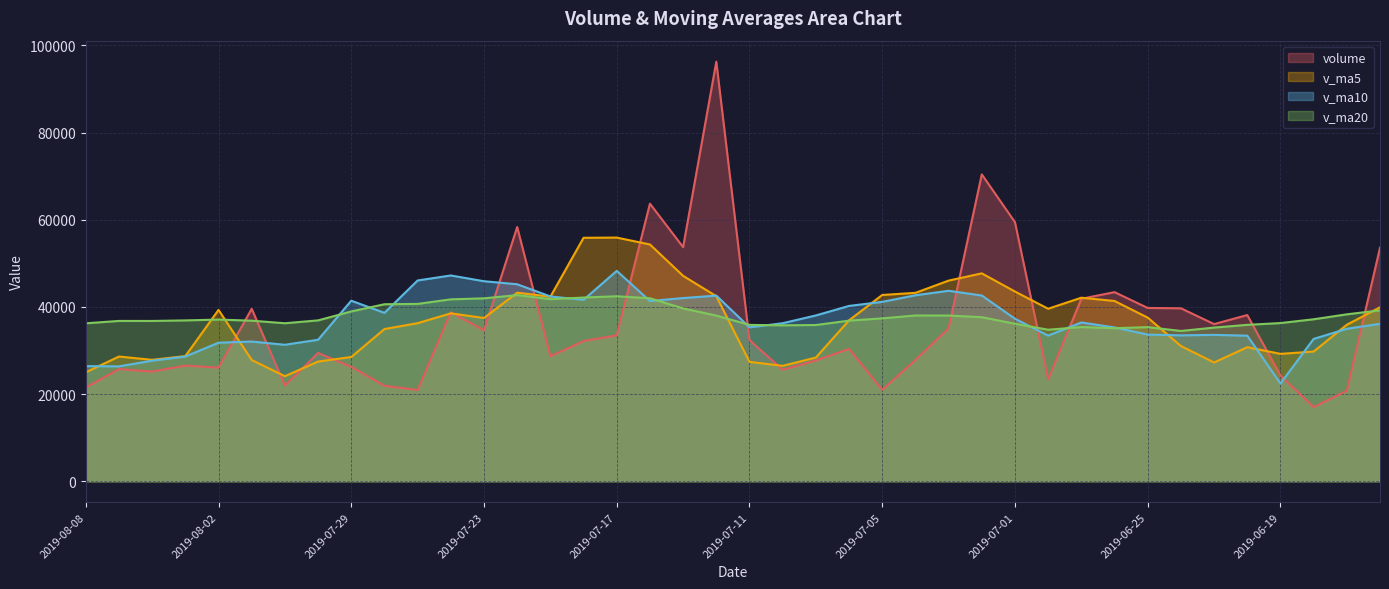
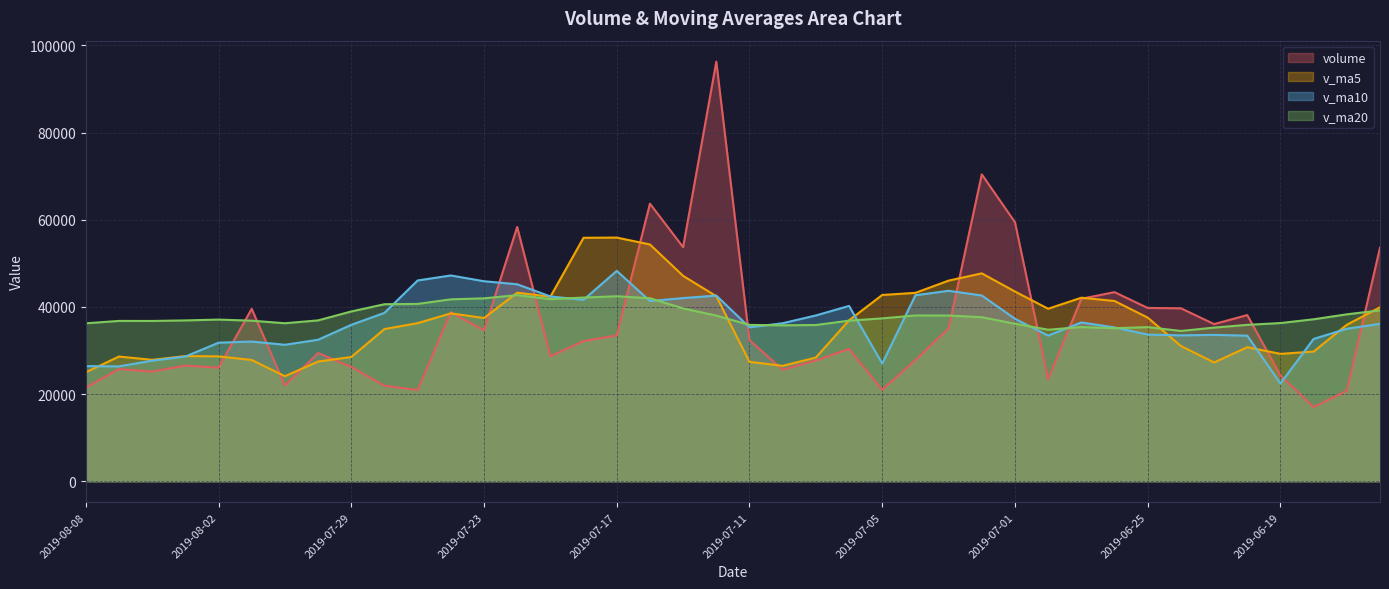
  {
    "volume": {
      "2019-08-08": 21000,
      "2019-08-02": 26000,
      "2019-07-29": 26000,
      "2019-07-23": 35000,
      "2019-07-17": 33000,
      "2019-07-11": 32000,
      "2019-07-05": 21000,
      "2019-07-01": 59000,
      "2019-06-25": 40000,
      "2019-06-19": 24000
    },
    "v_ma5": {
      "2019-08-08": 25000,
-     "2019-08-02": 39000,
+     "2019-08-02": 29000,
      "2019-07-29": 28000,
      "2019-07-23": 37000,
      "2019-07-17": 56000,
      "2019-07-11": 27000,
      "2019-07-05": 43000,
      "2019-07-01": 44000,
      "2019-06-25": 38000,
      "2019-06-19": 29000
    },
    "v_ma10": {
      "2019-08-08": 26000,
      "2019-08-02": 32000,
-     "2019-07-29": 41000,
+     "2019-07-29": 36000,
      "2019-07-23": 46000,
      "2019-07-17": 48000,
-     "2019-07-05": 41000,
+     "2019-07-05": 27000,
      "2019-07-01": 37000,
      "2019-06-25": 34000,
      "2019-06-19": 22000
    },
    "v_ma20": {
      "2019-08-08": 36000,
      "2019-08-02": 37000,
      "2019-07-29": 39000,
      "2019-07-23": 42000,
      "2019-07-17": 42000,
      "2019-07-05": 37000,
      "2019-07-01": 36000,
      "2019-06-25": 35000,
      "2019-06-19": 36000
    }
  }
